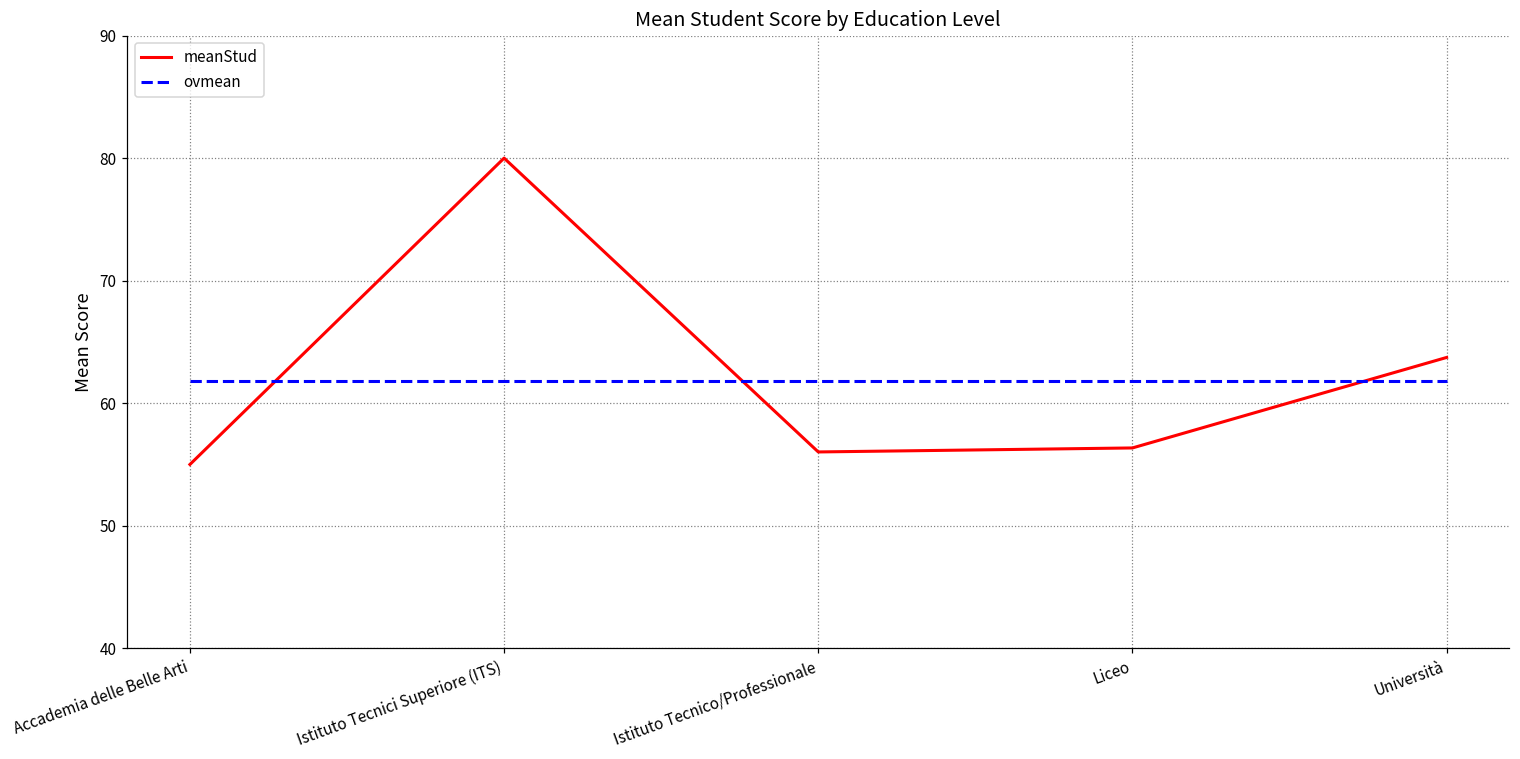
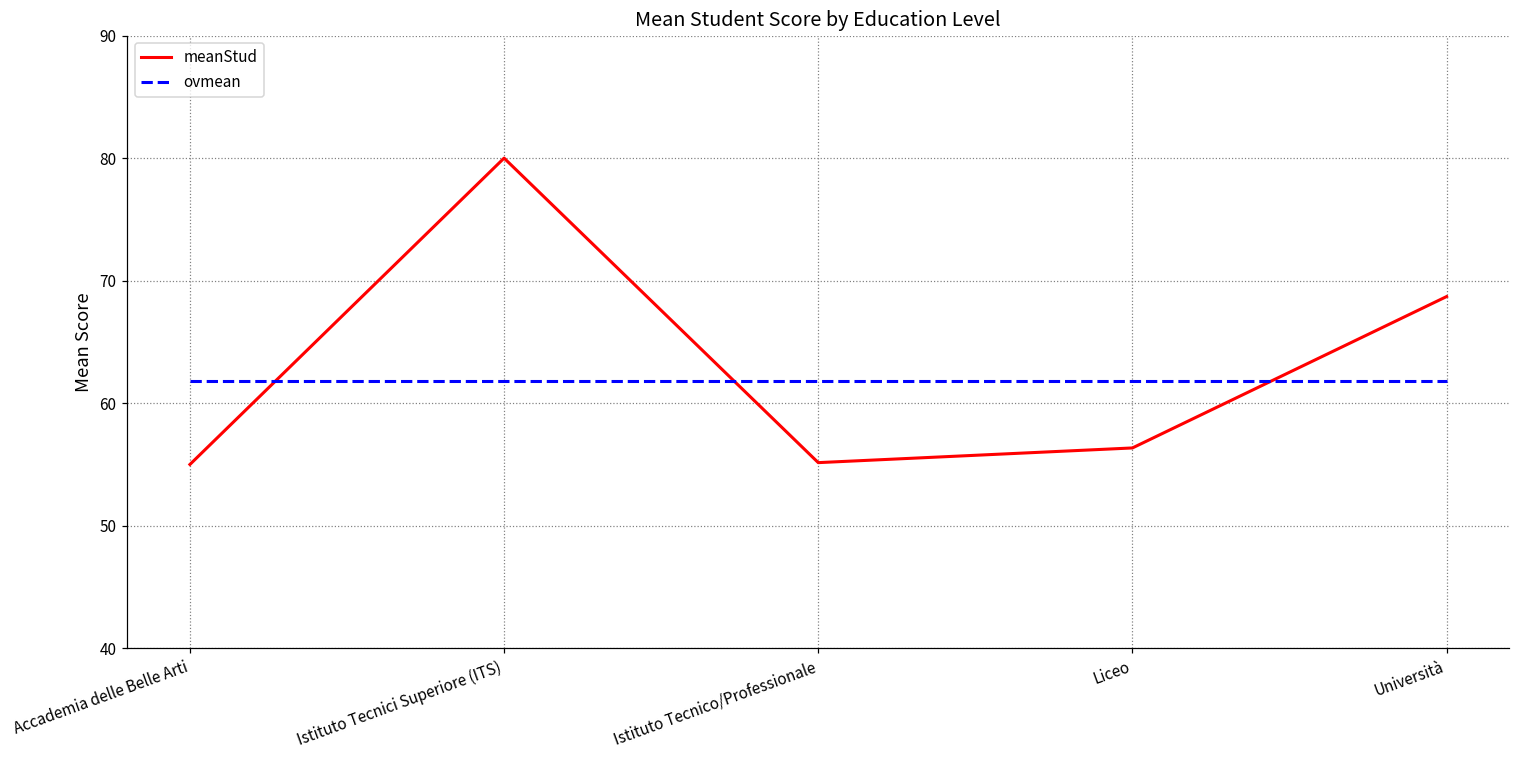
  {
    "meanStud": {
      "Accademia delle Belle Arti": 55.0,
      "Istituto Tecnici Superiore (ITS)": 80.0,
-     "Istituto Tecnico/Professionale": 56.0,
+     "Istituto Tecnico/Professionale": 55.2,
      "Liceo": 56.4,
-     "Università": 63.7
+     "Università": 68.7
    },
    "ovmean": {
      "Accademia delle Belle Arti": 61.8,
      "Istituto Tecnici Superiore (ITS)": 61.8,
      "Istituto Tecnico/Professionale": 61.8,
      "Liceo": 61.8,
      "Università": 61.8
    }
  }
